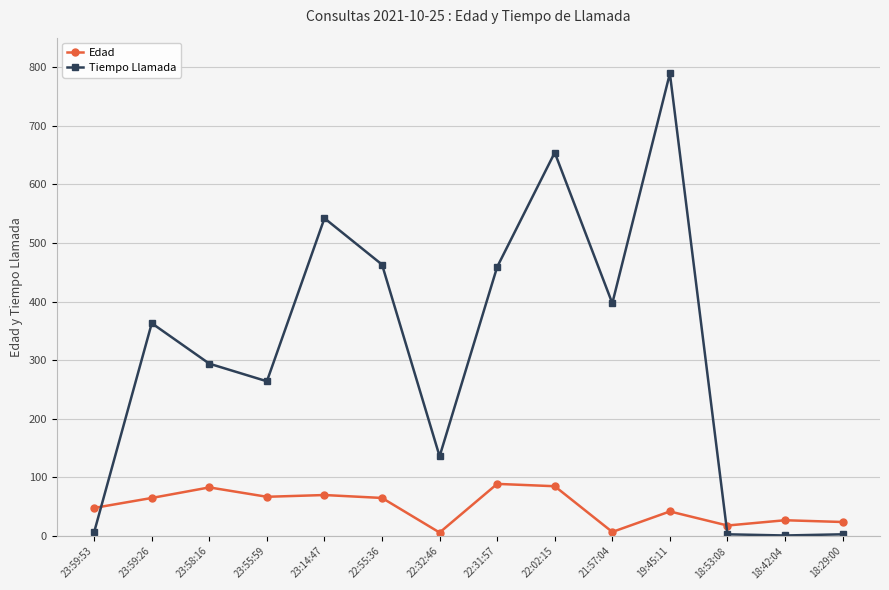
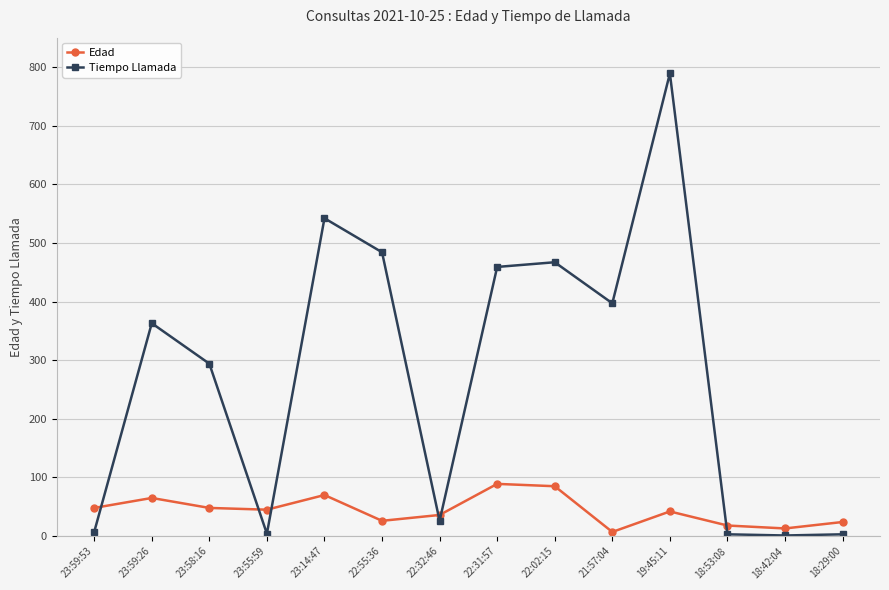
  {
    "Edad": {
      "23:59:53": 50,
      "23:59:26": 70,
-     "23:58:16": 80,
-     "23:55:59": 70,
+     "23:58:16": 50,
+     "23:55:59": 50,
      "23:14:47": 70,
-     "22:55:36": 70,
-     "22:32:46": 10,
+     "22:55:36": 30,
+     "22:32:46": 40,
      "22:31:57": 90,
      "22:02:15": 90,
      "21:57:04": 10,
      "19:45:11": 40,
      "18:53:08": 20,
-     "18:42:04": 30,
+     "18:42:04": 10,
      "18:29:00": 20
    },
    "Tiempo Llamada": {
      "23:59:53": 10,
      "23:59:26": 360,
      "23:58:16": 290,
-     "23:55:59": 260,
+     "23:55:59": 0,
      "23:14:47": 540,
-     "22:55:36": 460,
-     "22:32:46": 140,
+     "22:55:36": 480,
+     "22:32:46": 30,
      "22:31:57": 460,
-     "22:02:15": 650,
+     "22:02:15": 470,
      "21:57:04": 400,
      "19:45:11": 790,
      "18:53:08": 0,
      "18:42:04": 0,
      "18:29:00": 0
    }
  }
